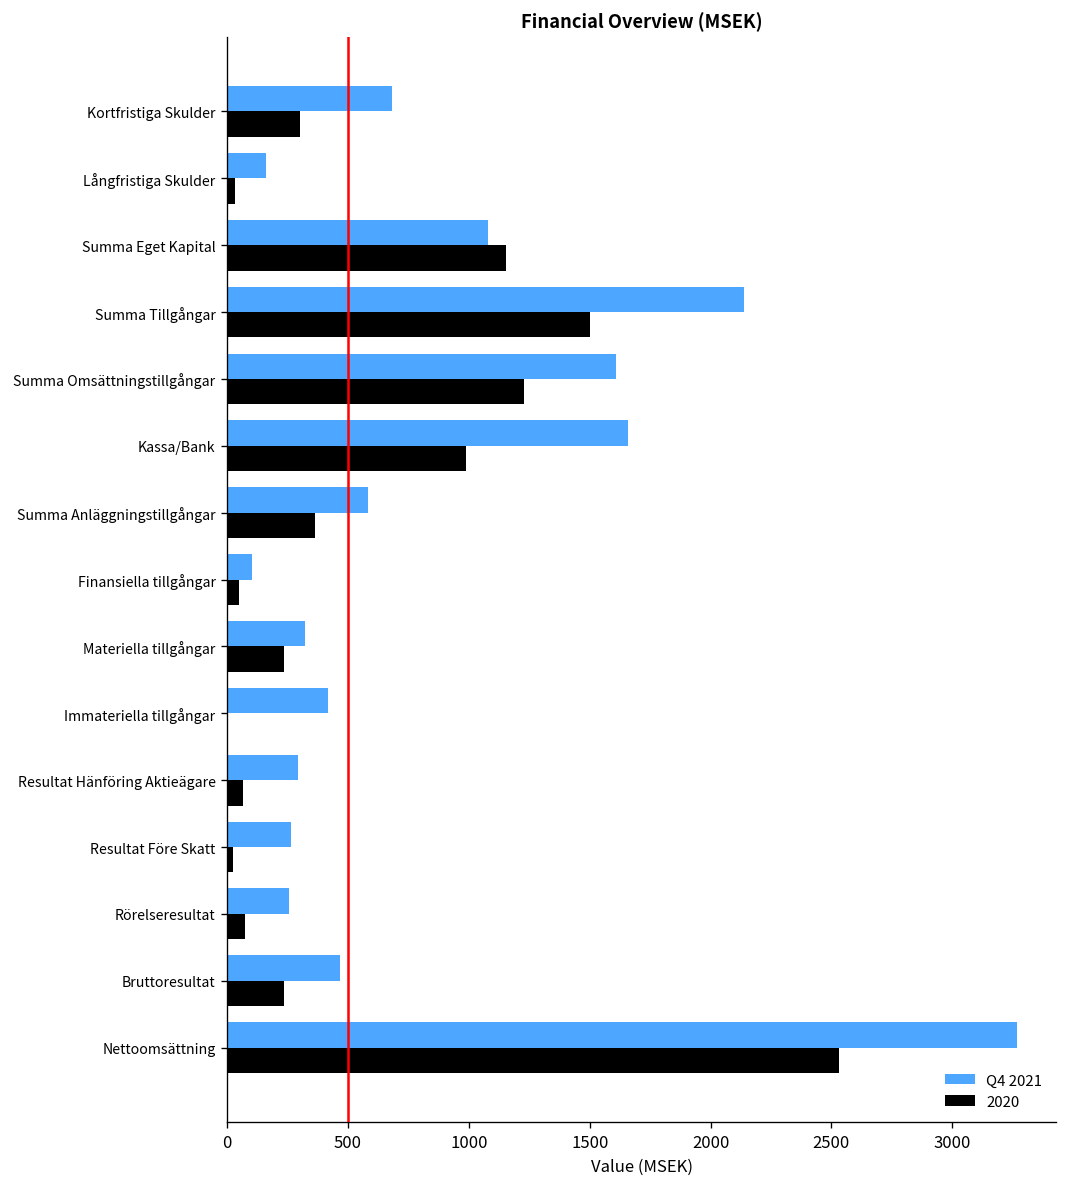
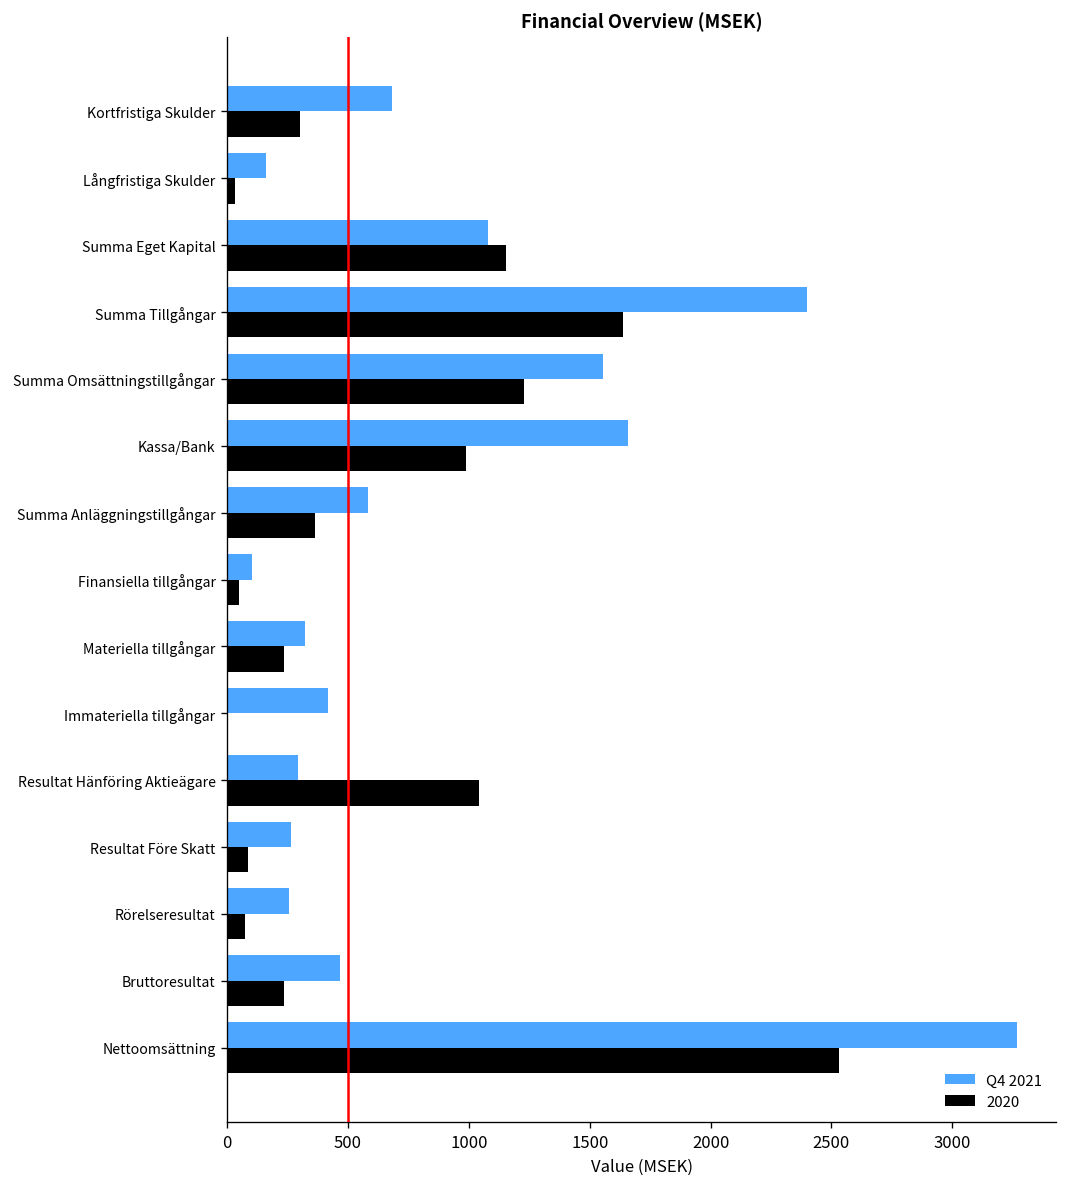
  {
    "Q4 2021": {
      "Kortfristiga Skulder": 680,
      "Långfristiga Skulder": 160,
      "Summa Eget Kapital": 1080,
-     "Summa Tillgångar": 2140,
-     "Summa Omsättningstillgångar": 1610,
+     "Summa Tillgångar": 2400,
+     "Summa Omsättningstillgångar": 1560,
      "Kassa/Bank": 1660,
      "Summa Anläggningstillgångar": 580,
      "Finansiella tillgångar": 100,
      "Materiella tillgångar": 320,
      "Immateriella tillgångar": 420,
      "Resultat Hänföring Aktieägare": 290,
      "Resultat Före Skatt": 270,
      "Rörelseresultat": 260,
      "Bruttoresultat": 470,
      "Nettoomsättning": 3270
    },
    "2020": {
      "Kortfristiga Skulder": 300,
      "Långfristiga Skulder": 30,
      "Summa Eget Kapital": 1150,
-     "Summa Tillgångar": 1500,
+     "Summa Tillgångar": 1640,
      "Summa Omsättningstillgångar": 1230,
      "Kassa/Bank": 990,
      "Summa Anläggningstillgångar": 370,
      "Finansiella tillgångar": 50,
      "Materiella tillgångar": 240,
-     "Resultat Hänföring Aktieägare": 70,
-     "Resultat Före Skatt": 20,
+     "Resultat Hänföring Aktieägare": 1040,
+     "Resultat Före Skatt": 80,
      "Rörelseresultat": 80,
      "Bruttoresultat": 230,
      "Nettoomsättning": 2530
    }
  }
